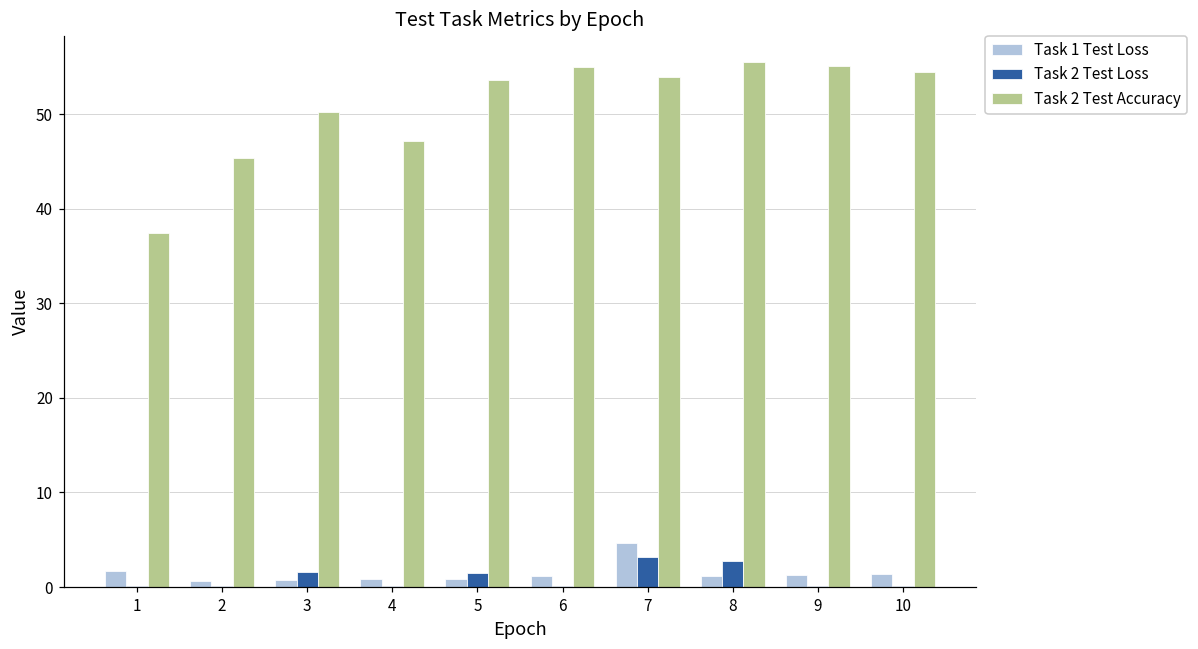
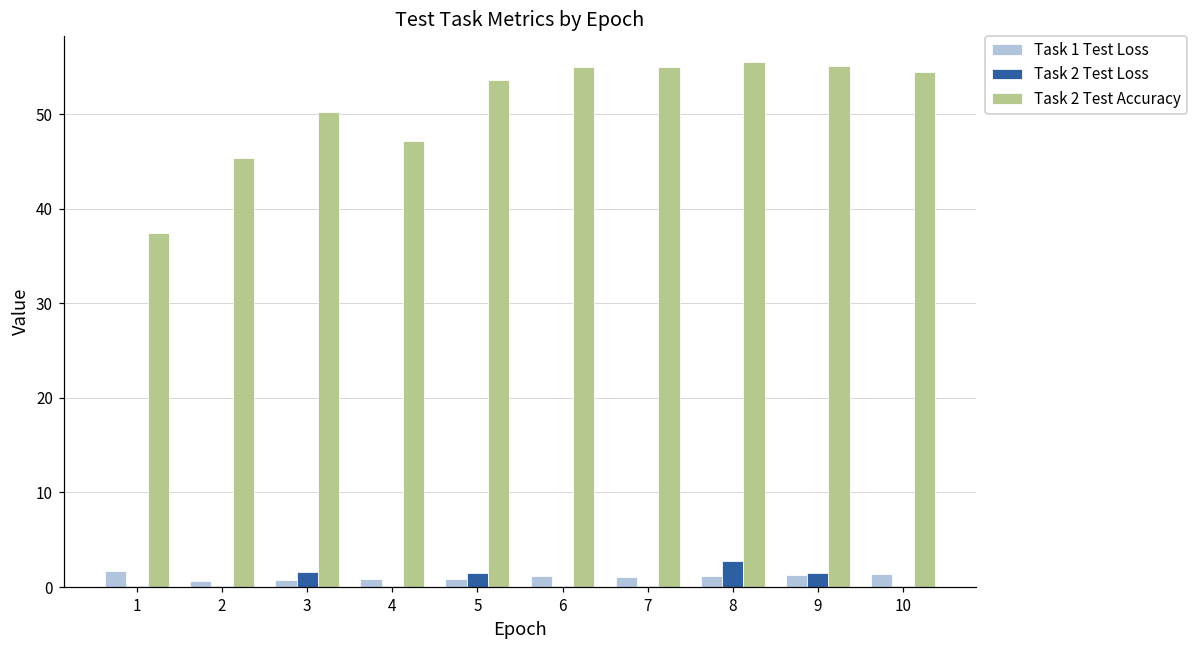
  {
    "Task 1 Test Loss": {
      "1": 2,
      "2": 1,
      "3": 1,
      "4": 1,
      "5": 1,
      "6": 1,
-     "7": 5,
+     "7": 1,
      "8": 1,
      "9": 1,
      "10": 1
    },
    "Task 2 Test Loss": {
      "3": 2,
      "5": 1,
-     "7": 3,
+     "7": 0,
      "8": 3,
-     "9": 0
+     "9": 2
    },
    "Task 2 Test Accuracy": {
      "1": 37,
      "2": 45,
      "3": 50,
      "4": 47,
      "5": 54,
      "6": 55,
-     "7": 54,
+     "7": 55,
      "8": 56,
      "9": 55,
      "10": 54
    }
  }
